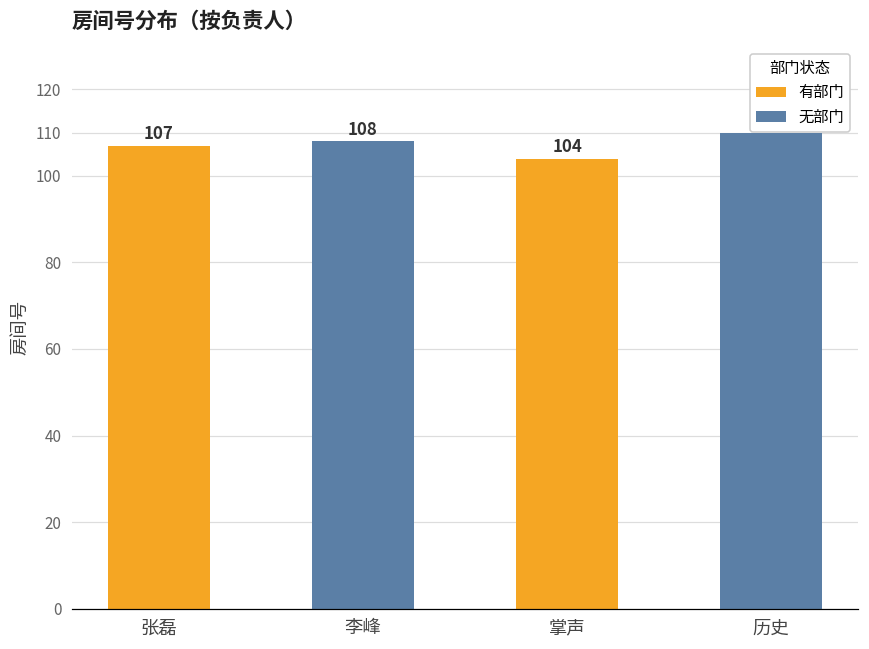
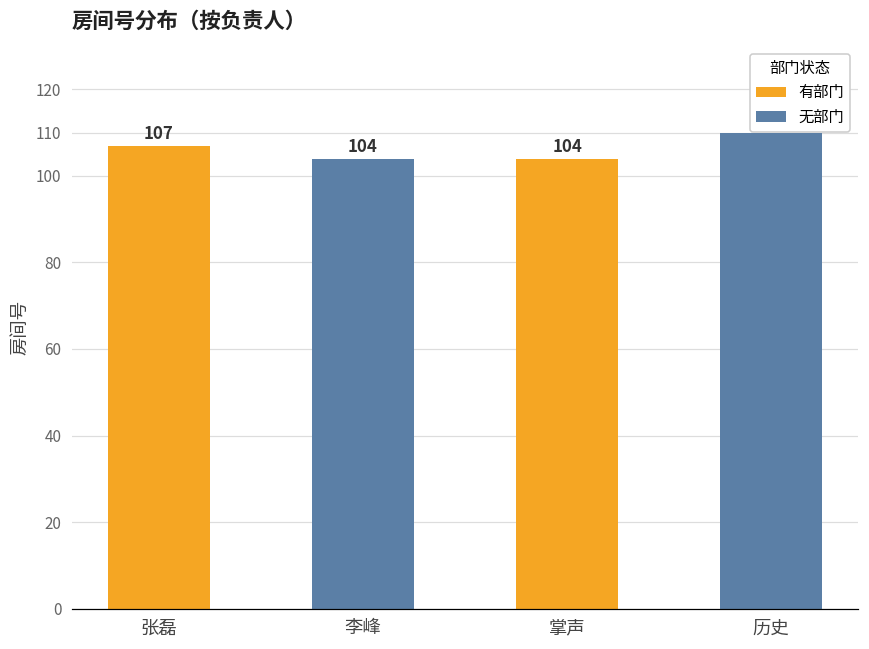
  {
    "张磊": 107,
-   "李峰": 108,
+   "李峰": 104,
    "掌声": 104
  }
